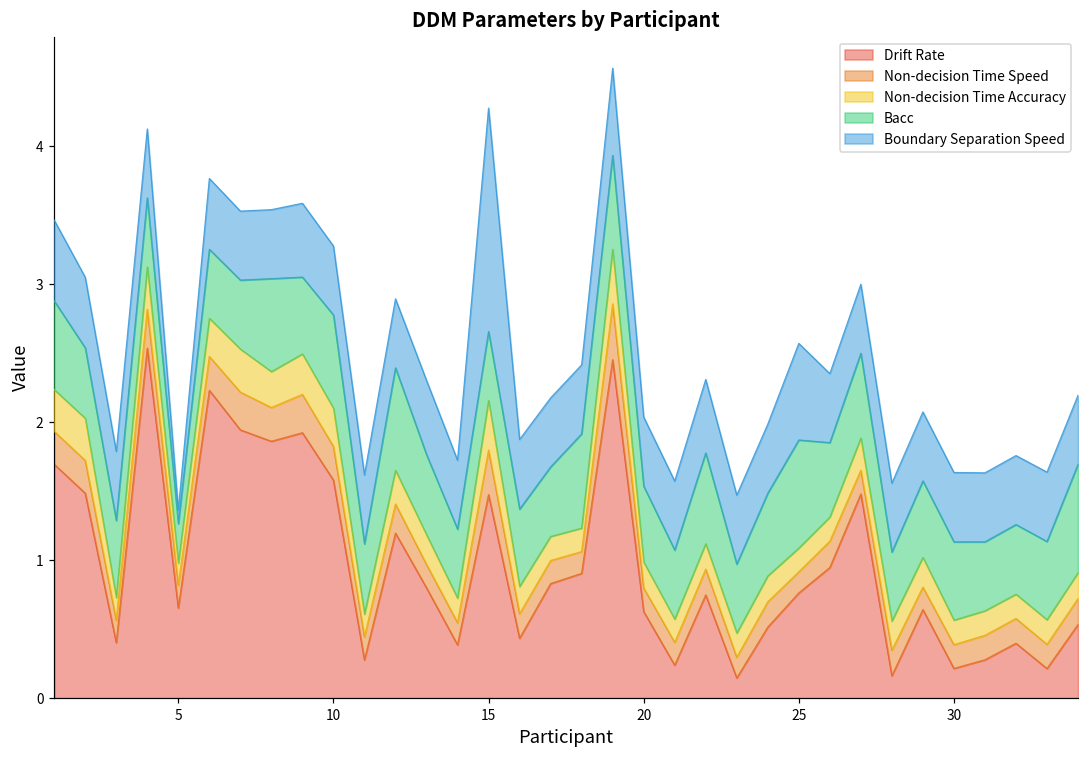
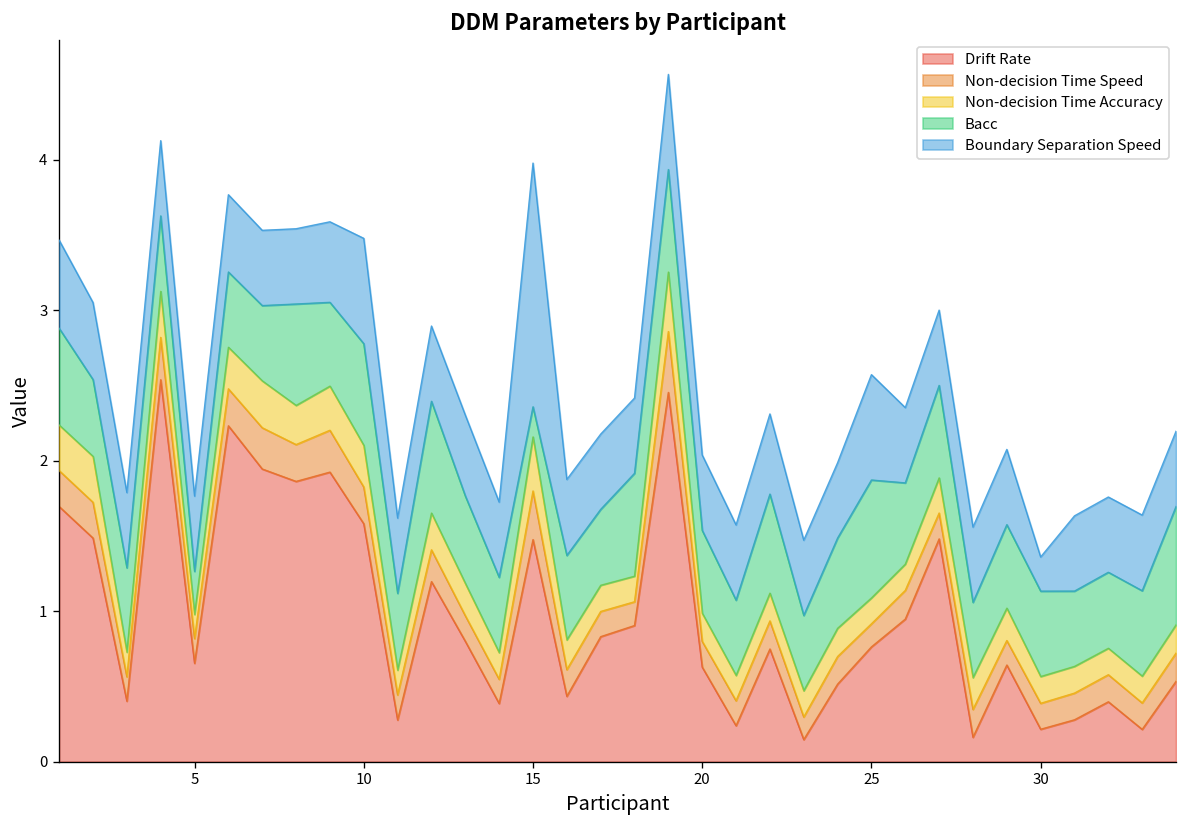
  {
    "Bacc": {
      "5": 0.3,
      "10": 0.68,
-     "15": 0.5,
+     "15": 0.2,
      "20": 0.55,
      "25": 0.8,
      "30": 0.57
    },
    "Boundary Separation Speed": {
-     "5": 0.1,
-     "10": 0.5,
+     "5": 0.5,
+     "10": 0.7,
      "15": 1.62,
      "20": 0.50,
      "25": 0.70,
-     "30": 0.50
+     "30": 0.23
    }
  }
